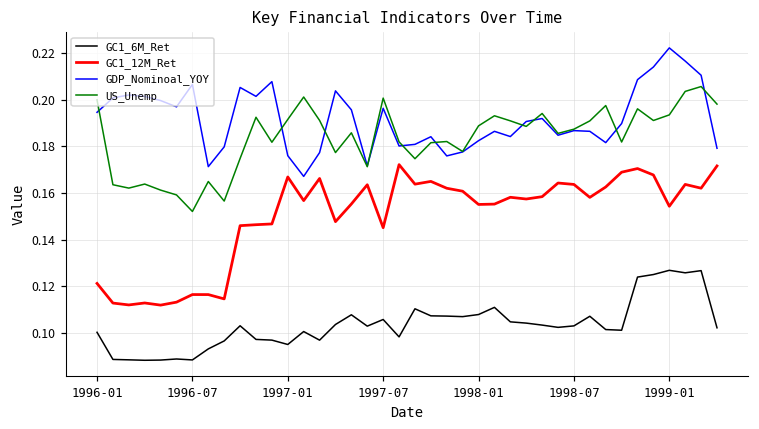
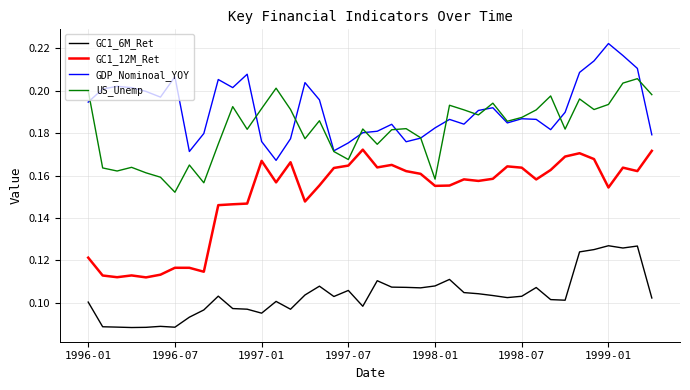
  {
    "GC1_6M_Ret": {
      "1996-01": 0.100,
      "1996-07": 0.089,
      "1997-01": 0.095,
      "1997-07": 0.106,
      "1998-01": 0.108,
      "1998-07": 0.103,
      "1999-01": 0.127
    },
    "GC1_12M_Ret": {
      "1996-01": 0.121,
      "1996-07": 0.117,
      "1997-01": 0.167,
-     "1997-07": 0.145,
+     "1997-07": 0.165,
      "1998-01": 0.155,
      "1998-07": 0.164,
      "1999-01": 0.154
    },
    "GDP_Nominoal_YOY": {
      "1996-01": 0.195,
      "1997-01": 0.176,
-     "1997-07": 0.196,
+     "1997-07": 0.175,
      "1998-01": 0.182,
      "1999-01": 0.222
    },
    "US_Unemp": {
      "1996-07": 0.152,
      "1997-01": 0.192,
-     "1997-07": 0.201,
-     "1998-01": 0.189,
+     "1997-07": 0.168,
+     "1998-01": 0.158,
      "1999-01": 0.193
    }
  }
